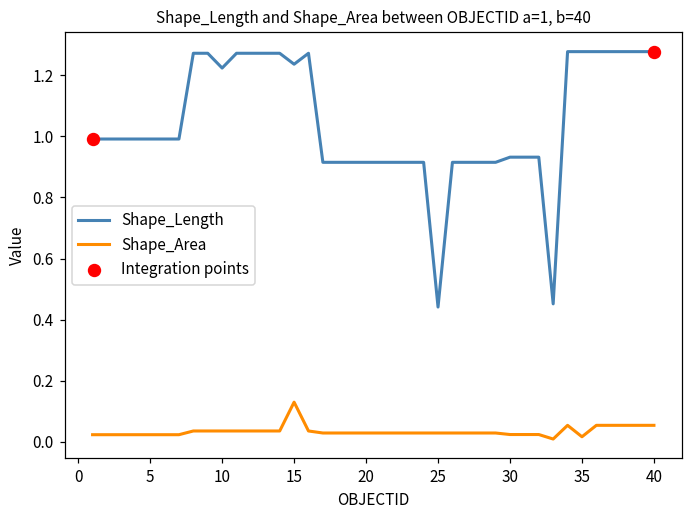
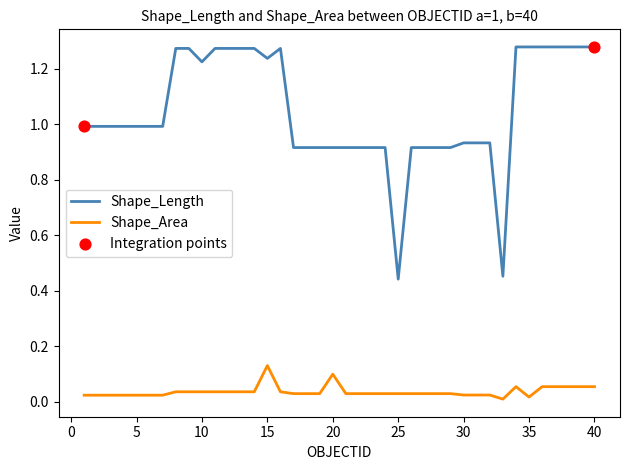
  {
    "Shape_Length": {
      "5": 0.99,
      "10": 1.22,
      "15": 1.24,
      "20": 0.92,
      "25": 0.44,
      "30": 0.93,
      "35": 1.28
    },
    "Shape_Area": {
      "5": 0.02,
      "10": 0.04,
      "15": 0.13,
-     "20": 0.03,
+     "20": 0.10,
      "25": 0.03,
      "30": 0.02,
      "35": 0.02,
      "40": 0.05
    }
  }
